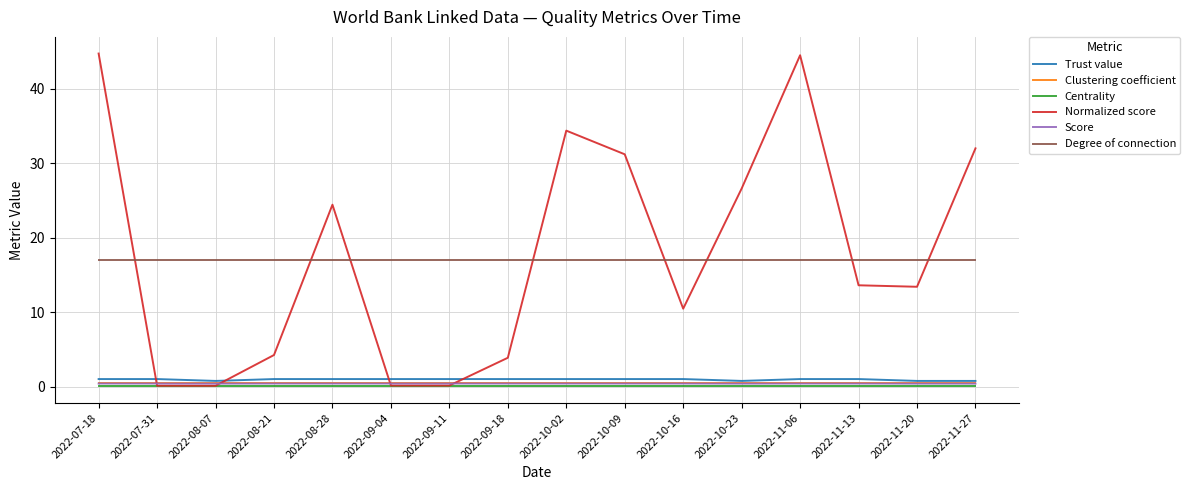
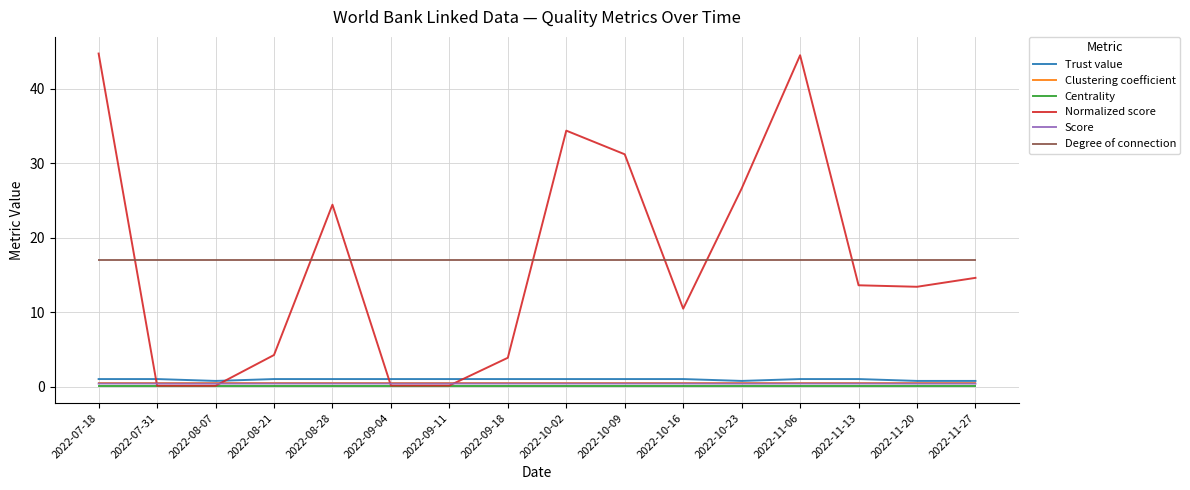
  {
    "Trust value": {
      "2022-07-18": 1,
      "2022-07-31": 1,
      "2022-08-21": 1,
      "2022-08-28": 1,
      "2022-09-04": 1,
      "2022-09-11": 1,
      "2022-09-18": 1,
      "2022-10-02": 1,
      "2022-10-09": 1,
      "2022-10-16": 1,
      "2022-11-06": 1,
      "2022-11-13": 1
    },
    "Centrality": {
      "2022-07-18": 0,
      "2022-08-21": 0,
      "2022-08-28": 0,
      "2022-09-18": 0,
      "2022-10-02": 0,
      "2022-10-09": 0,
      "2022-10-16": 0,
      "2022-10-23": 0,
      "2022-11-06": 0,
      "2022-11-13": 0,
      "2022-11-20": 0,
      "2022-11-27": 0
    },
    "Normalized score": {
      "2022-07-18": 45,
      "2022-08-21": 4,
      "2022-08-28": 24,
      "2022-09-18": 4,
      "2022-10-02": 34,
      "2022-10-09": 31,
      "2022-10-16": 10,
      "2022-10-23": 27,
      "2022-11-06": 45,
      "2022-11-13": 14,
      "2022-11-20": 13,
-     "2022-11-27": 32
+     "2022-11-27": 15
    },
    "Degree of connection": {
      "2022-07-18": 17,
      "2022-07-31": 17,
      "2022-08-07": 17,
      "2022-08-21": 17,
      "2022-08-28": 17,
      "2022-09-04": 17,
      "2022-09-11": 17,
      "2022-09-18": 17,
      "2022-10-02": 17,
      "2022-10-09": 17,
      "2022-10-16": 17,
      "2022-10-23": 17,
      "2022-11-06": 17,
      "2022-11-13": 17,
      "2022-11-20": 17,
      "2022-11-27": 17
    }
  }
